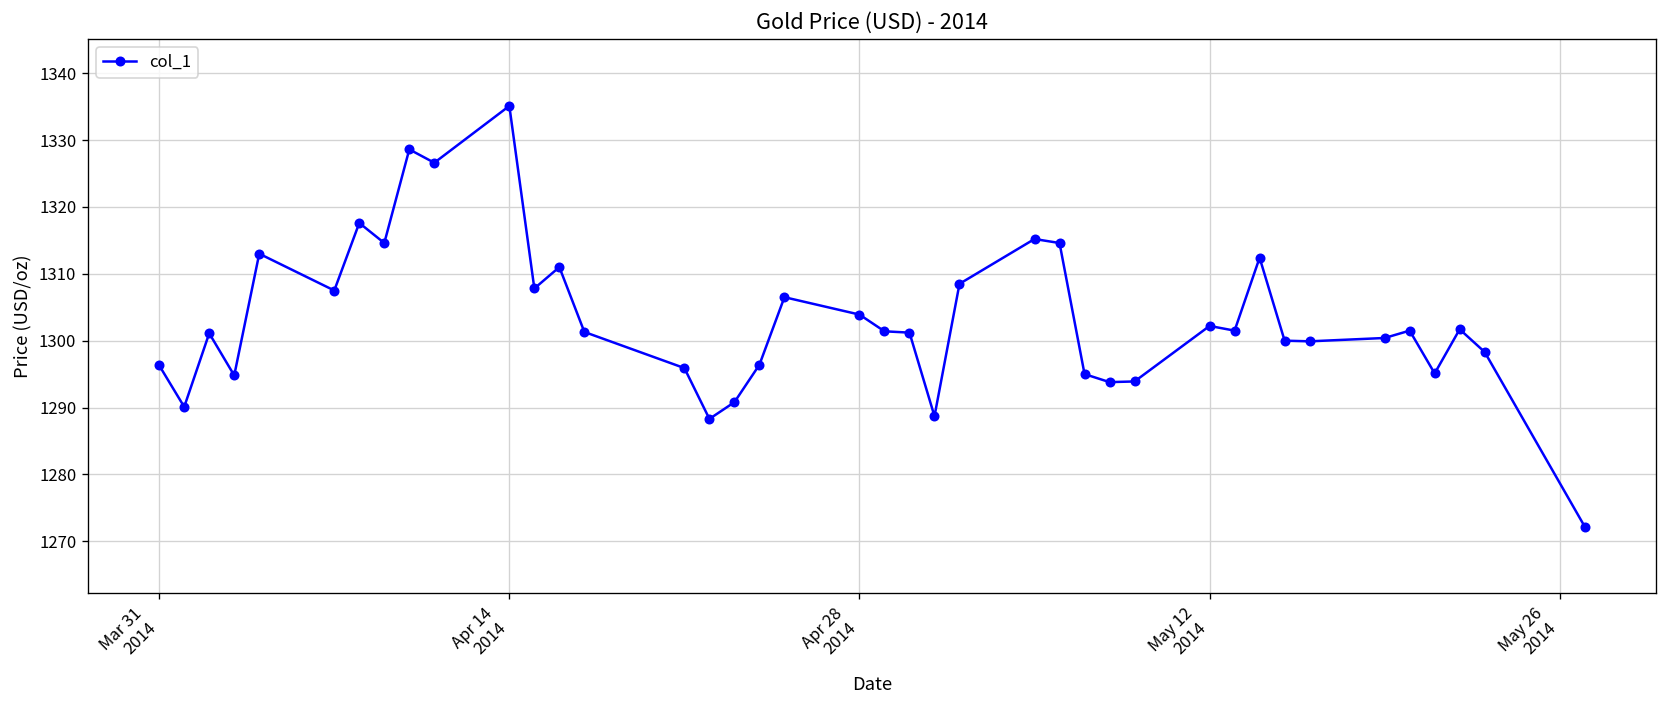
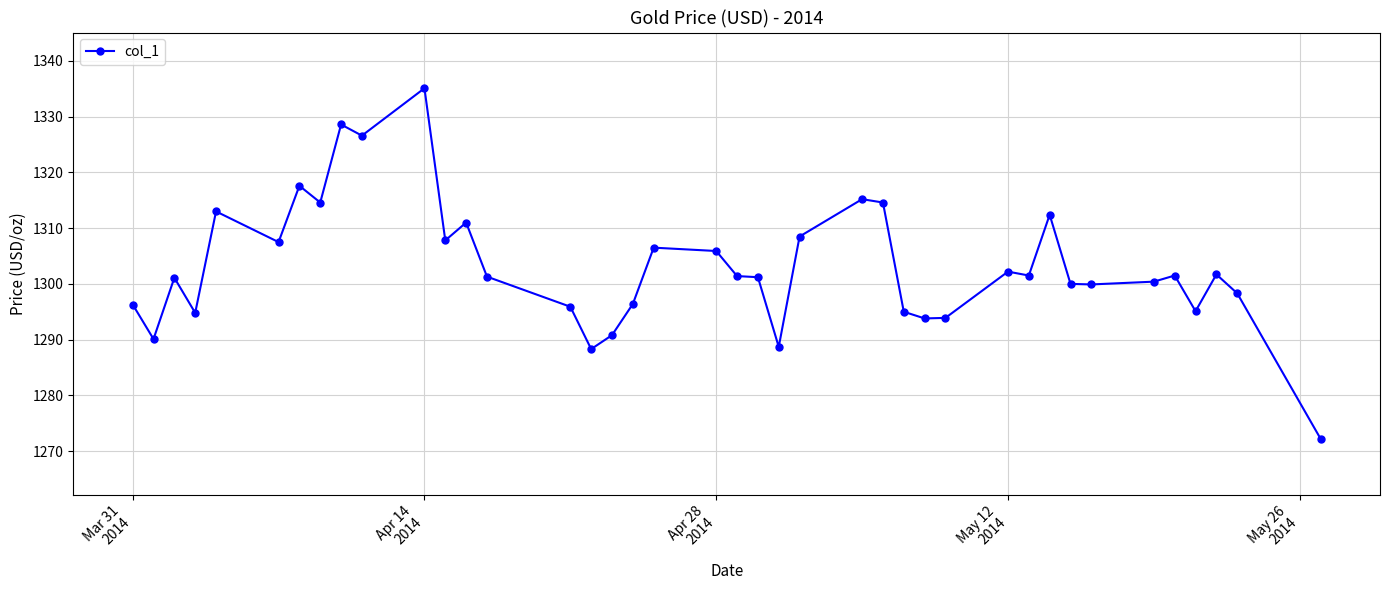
  {
    "Mar 31 2014": 1296,
    "Apr 14 2014": 1335,
-   "Apr 28 2014": 1304,
+   "Apr 28 2014": 1306,
    "May 12 2014": 1302
  }
